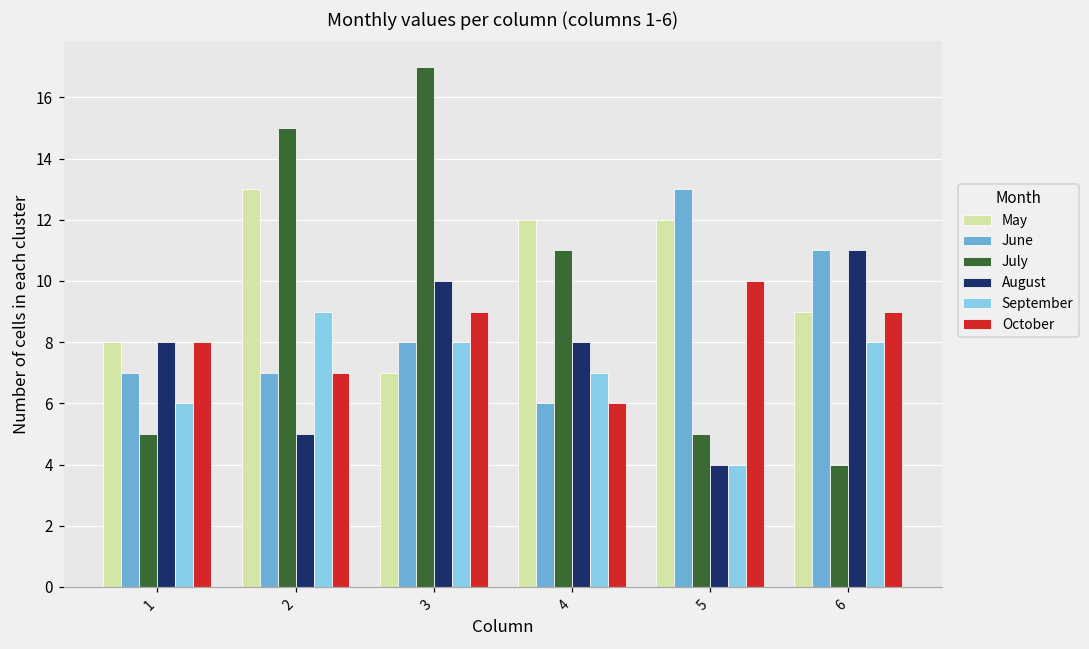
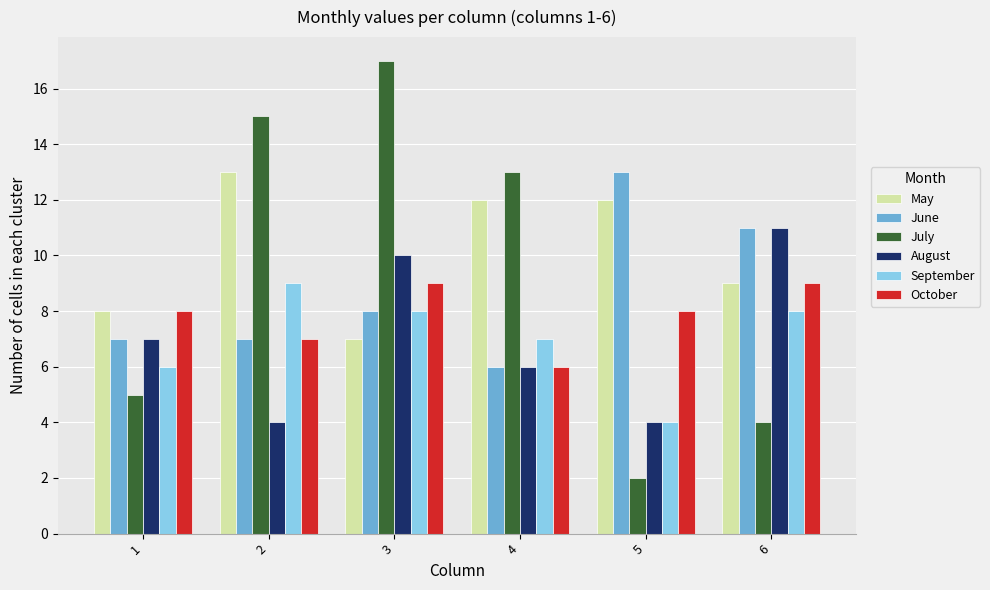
  {
    "May": {
      "1": 8,
      "2": 13,
      "3": 7,
      "4": 12,
      "5": 12,
      "6": 9
    },
    "July": {
      "1": 5,
      "2": 15,
      "3": 17,
-     "4": 11,
-     "5": 5,
+     "4": 13,
+     "5": 2,
      "6": 4
    },
    "August": {
-     "1": 8,
-     "2": 5,
+     "1": 7,
+     "2": 4,
      "3": 10,
-     "4": 8,
+     "4": 6,
      "5": 4,
      "6": 11
    },
    "October": {
      "1": 8,
      "2": 7,
      "3": 9,
      "4": 6,
-     "5": 10,
+     "5": 8,
      "6": 9
    }
  }
